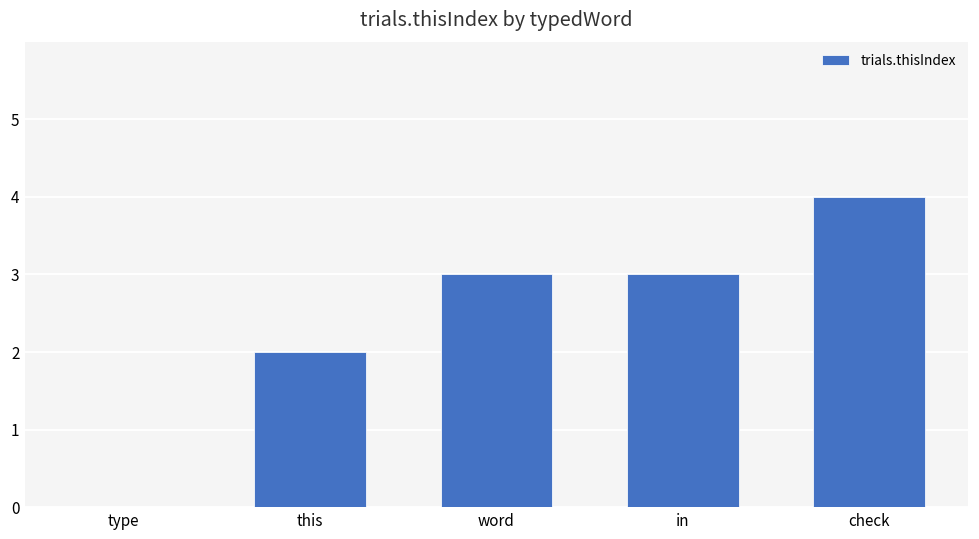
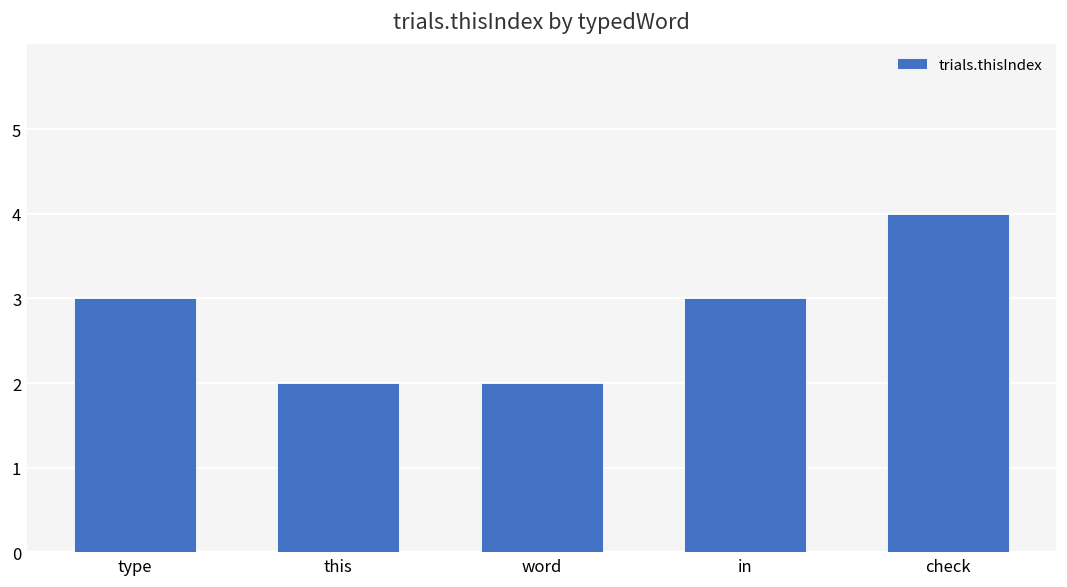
  {
-   "type": 0,
+   "type": 3,
    "this": 2,
-   "word": 3,
+   "word": 2,
    "in": 3,
    "check": 4
  }
